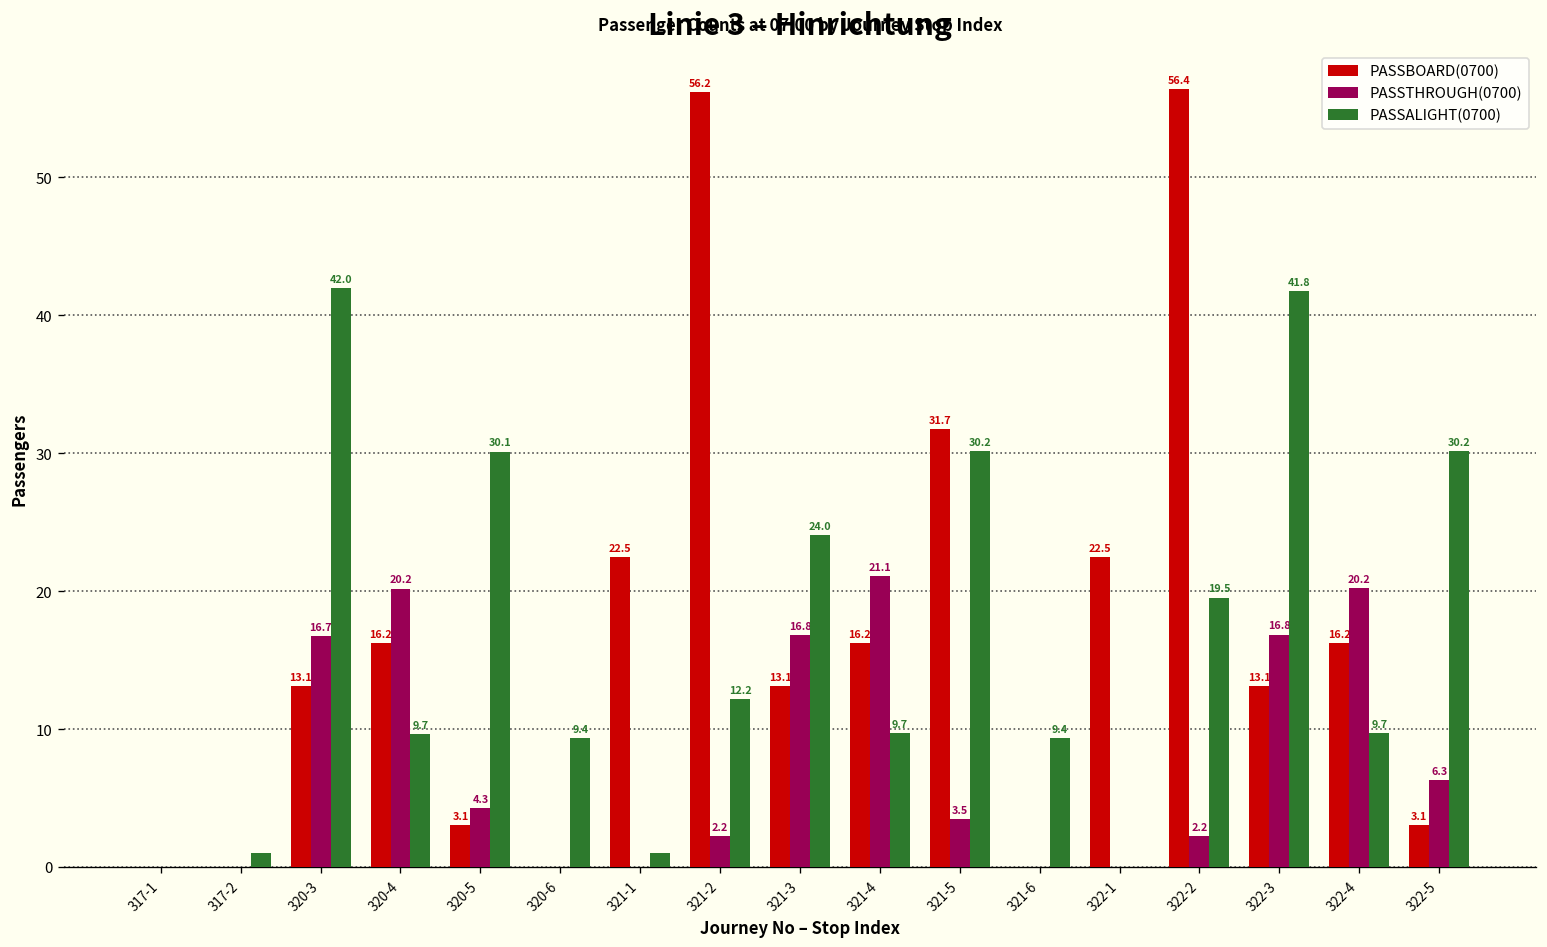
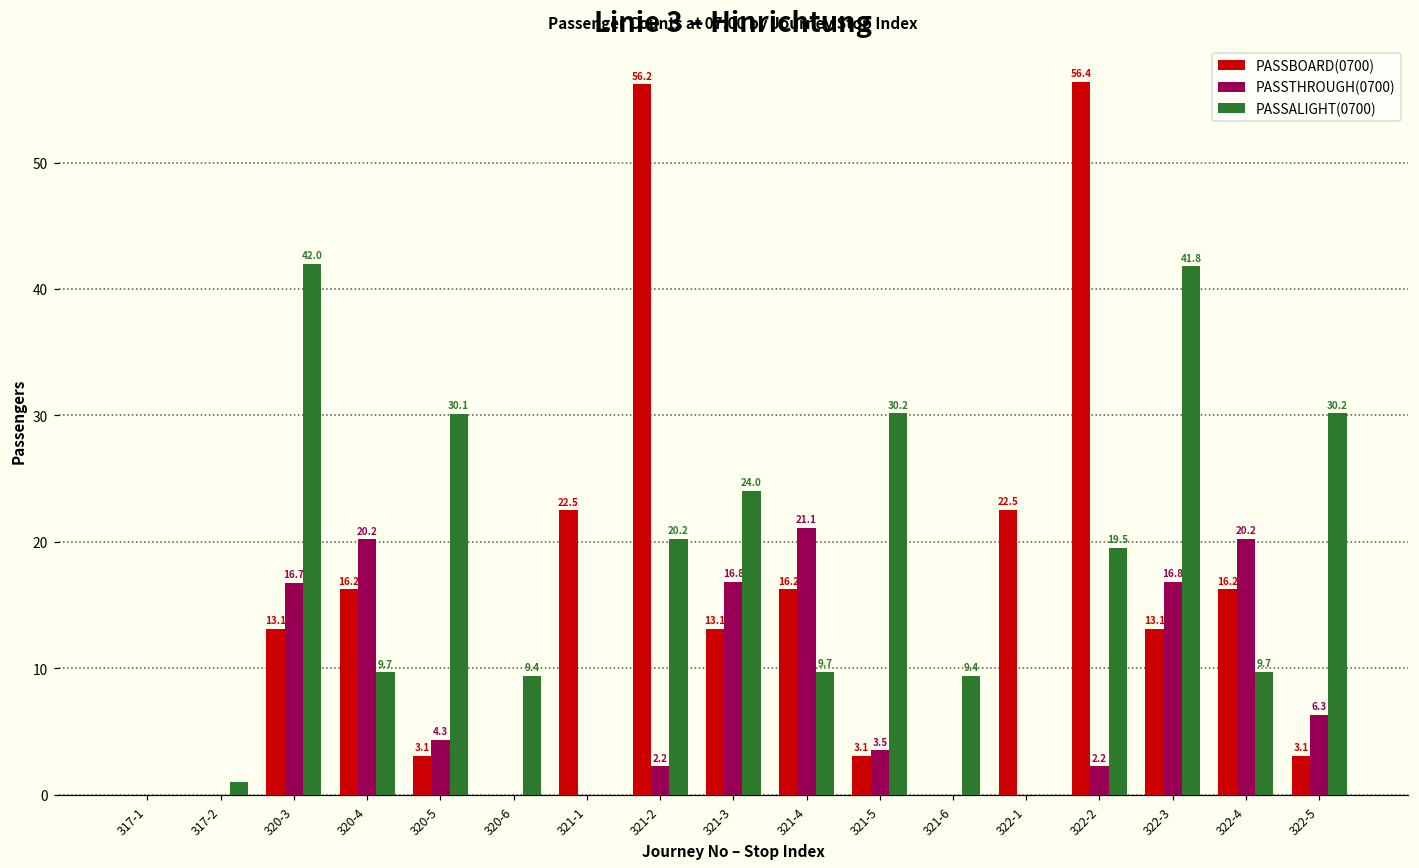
  {
    "PASSBOARD(0700)": {
      "320-3": 13.1,
      "320-4": 16.2,
      "320-5": 3.1,
      "321-1": 22.5,
      "321-2": 56.2,
      "321-3": 13.1,
      "321-4": 16.2,
-     "321-5": 31.7,
+     "321-5": 3.1,
      "322-1": 22.5,
      "322-2": 56.4,
      "322-3": 13.1,
      "322-4": 16.2,
      "322-5": 3.1
    },
    "PASSTHROUGH(0700)": {
      "320-3": 16.7,
      "320-4": 20.2,
      "320-5": 4.3,
      "321-2": 2.2,
      "321-3": 16.8,
      "321-4": 21.1,
      "321-5": 3.5,
      "322-2": 2.2,
      "322-3": 16.8,
      "322-4": 20.2,
      "322-5": 6.3
    },
    "PASSALIGHT(0700)": {
      "320-3": 42.0,
      "320-4": 9.7,
      "320-5": 30.1,
      "320-6": 9.4,
-     "321-1": 1,
-     "321-2": 12.2,
+     "321-1": 0,
+     "321-2": 20.2,
      "321-3": 24.0,
      "321-4": 9.7,
      "321-5": 30.2,
      "321-6": 9.4,
      "322-2": 19.5,
      "322-3": 41.8,
      "322-4": 9.7,
      "322-5": 30.2
    }
  }
